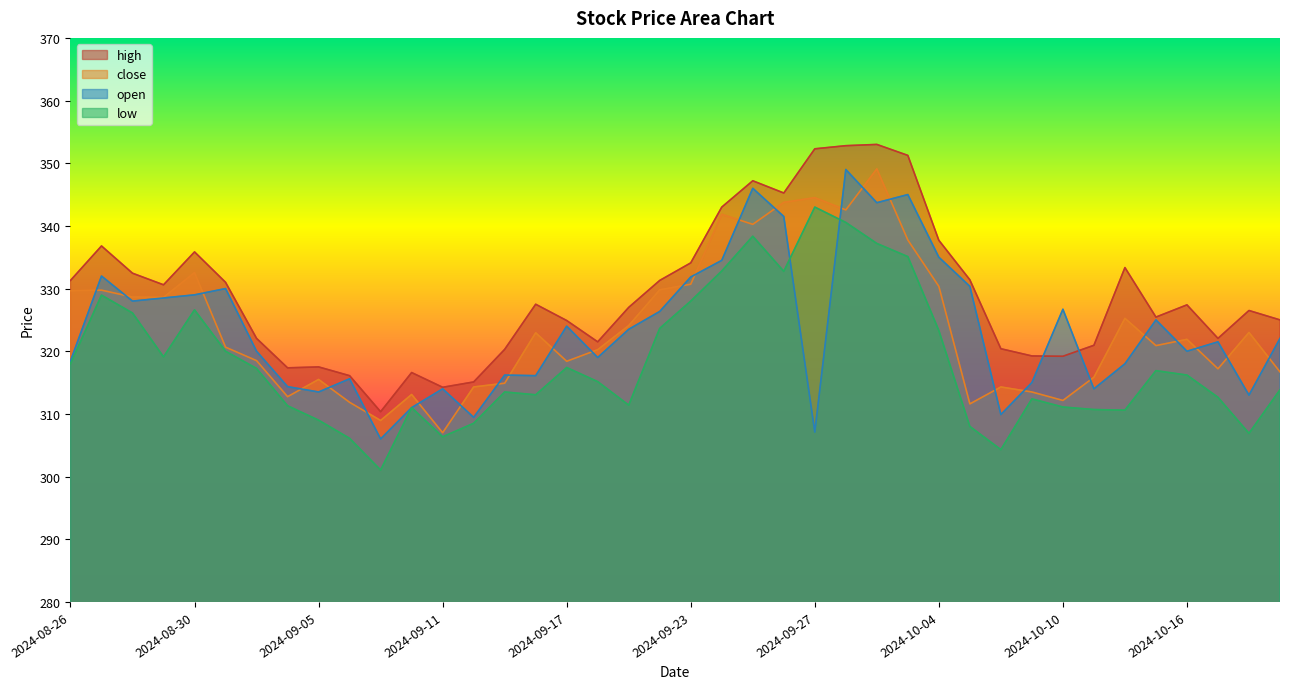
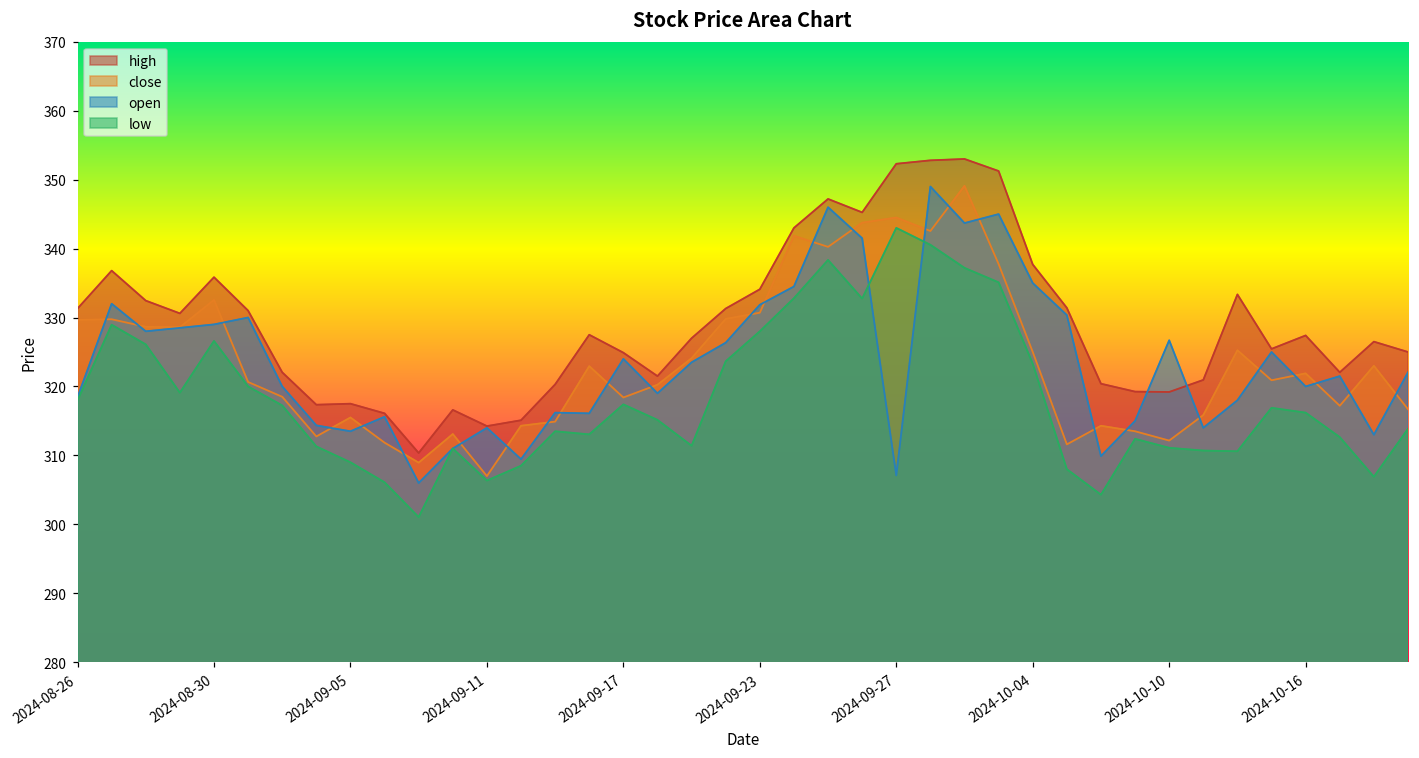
  {
    "high": {
      "2024-08-26": 331,
      "2024-08-30": 336,
      "2024-09-05": 318,
      "2024-09-17": 325,
      "2024-09-23": 334,
      "2024-09-27": 352,
      "2024-10-04": 338,
      "2024-10-10": 319,
      "2024-10-16": 327
    },
    "close": {
      "2024-08-26": 330,
      "2024-08-30": 333,
      "2024-09-05": 316,
      "2024-09-11": 307,
      "2024-09-17": 318,
      "2024-09-23": 331,
      "2024-09-27": 345,
-     "2024-10-04": 330,
+     "2024-10-04": 325,
      "2024-10-10": 312,
      "2024-10-16": 322
    },
    "open": {
      "2024-08-26": 318,
      "2024-08-30": 329,
      "2024-09-05": 314,
      "2024-09-17": 324,
      "2024-09-23": 332,
      "2024-09-27": 307,
      "2024-10-04": 335,
      "2024-10-10": 327,
      "2024-10-16": 320
    },
    "low": {
      "2024-08-26": 318,
      "2024-08-30": 327,
      "2024-09-05": 309,
      "2024-09-11": 306,
      "2024-09-17": 317,
      "2024-09-23": 328,
      "2024-09-27": 343,
      "2024-10-04": 323,
      "2024-10-10": 311,
      "2024-10-16": 316
    }
  }
